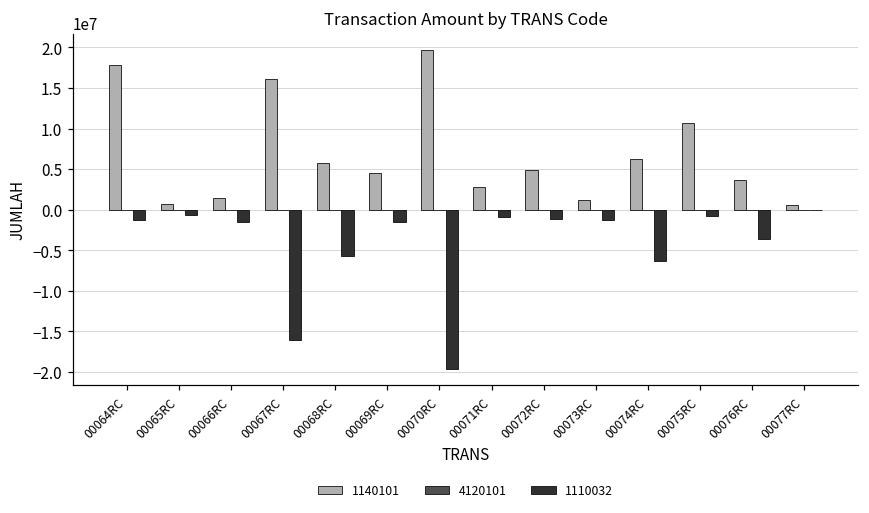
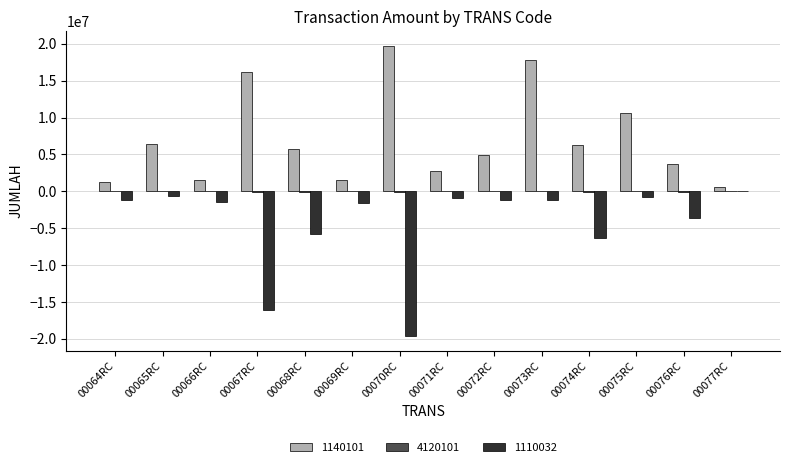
  {
    "1140101": {
-     "00064RC": 18000000,
-     "00065RC": 1000000,
+     "00064RC": 1000000,
+     "00065RC": 6000000,
      "00066RC": 1000000,
      "00067RC": 16000000,
      "00068RC": 6000000,
-     "00069RC": 5000000,
+     "00069RC": 2000000,
      "00070RC": 20000000,
      "00071RC": 3000000,
      "00072RC": 5000000,
-     "00073RC": 1000000,
+     "00073RC": 18000000,
      "00074RC": 6000000,
      "00075RC": 11000000,
      "00076RC": 4000000,
      "00077RC": 1000000
    }
  }
